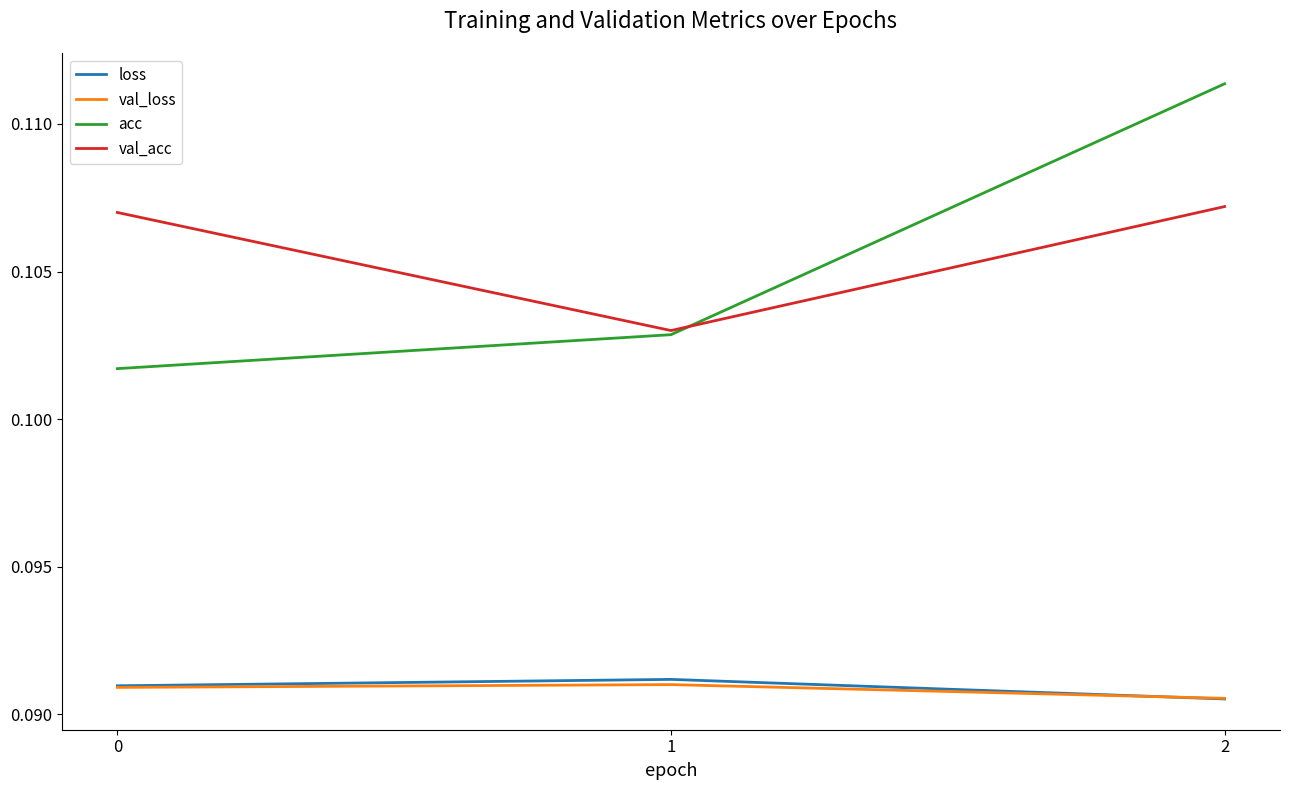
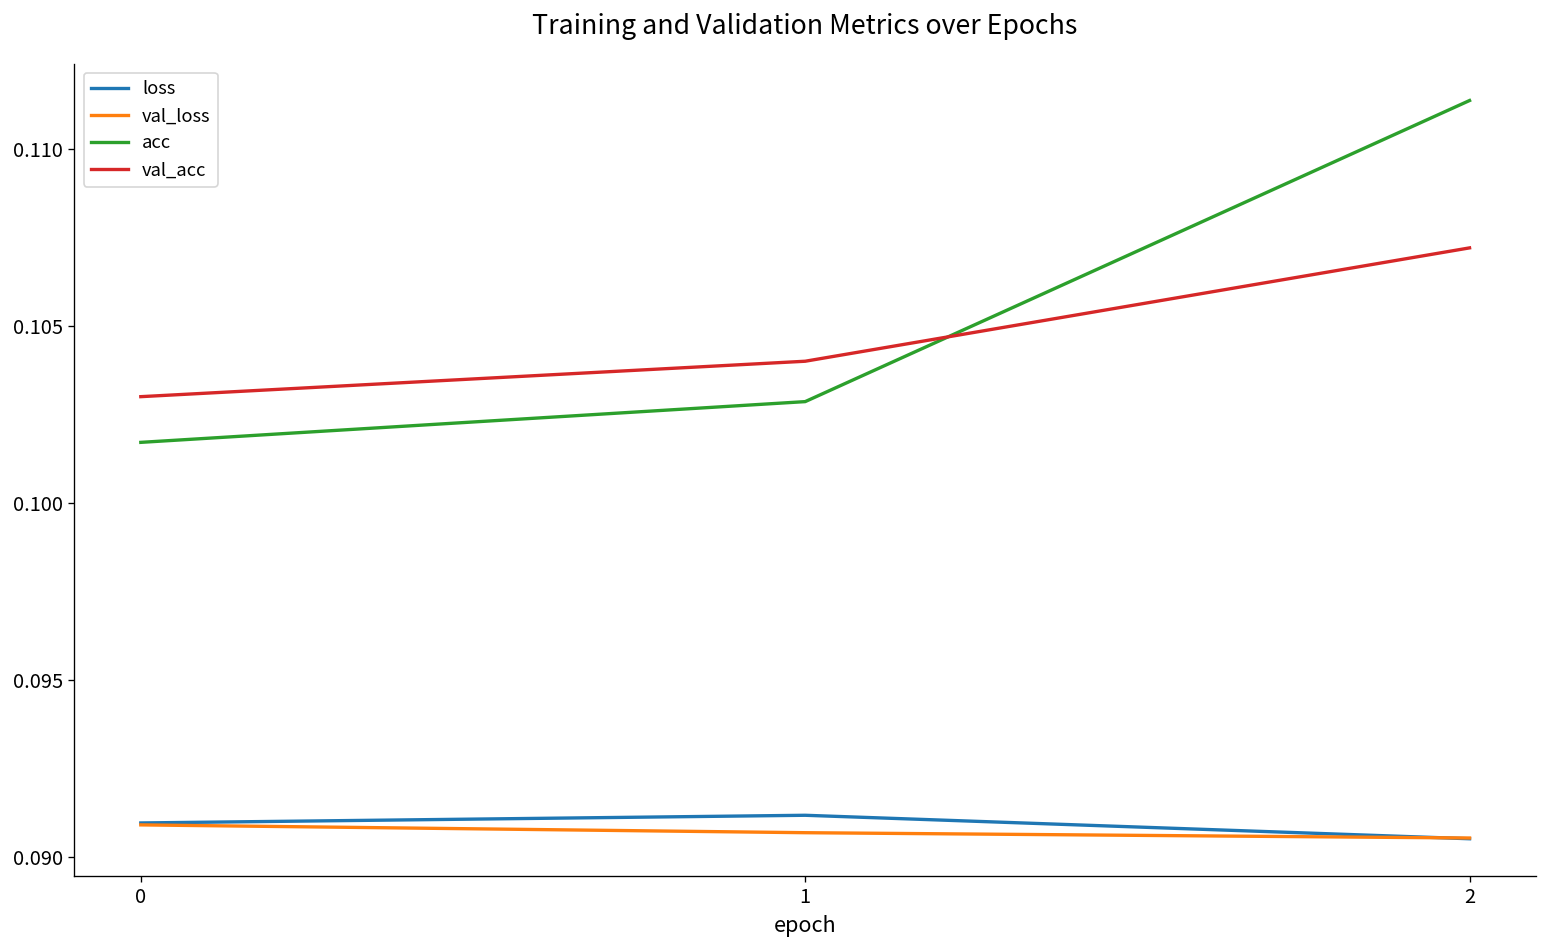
  {
    "loss": {
      "1": 0.0912
    },
    "val_loss": {
-     "1": 0.0910
+     "1": 0.0907
    },
    "acc": {
      "0": 0.1017,
      "1": 0.1029,
      "2": 0.1114
    },
    "val_acc": {
-     "0": 0.107,
-     "1": 0.103,
+     "0": 0.103,
+     "1": 0.104,
      "2": 0.1072
    }
  }
